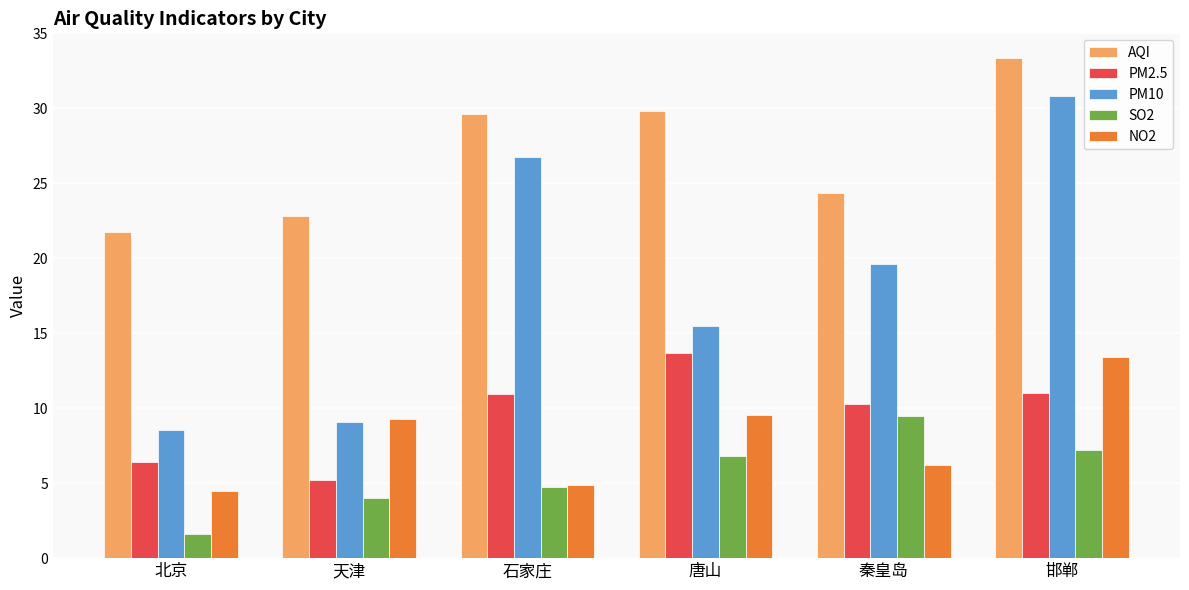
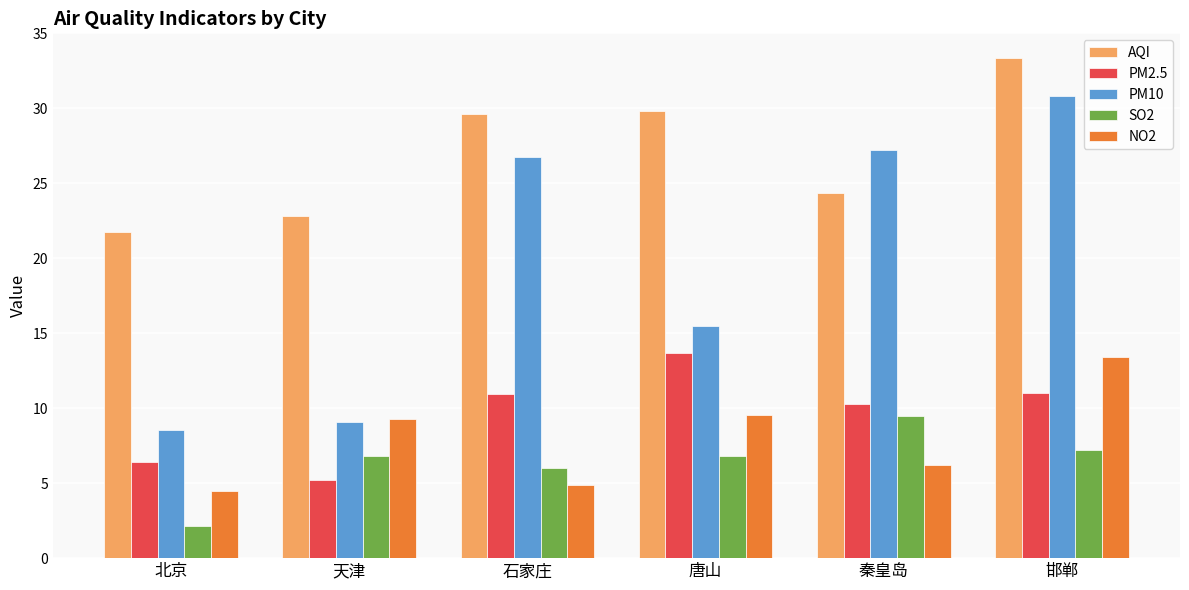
  {
    "AQI": {
      "北京": 21.8,
      "天津": 22.9,
      "石家庄": 29.6,
      "唐山": 29.8,
      "秦皇岛": 24.4,
      "邯郸": 33.3
    },
    "PM2.5": {
      "北京": 6.4,
      "天津": 5.2,
      "石家庄": 11.0,
      "唐山": 13.7,
      "秦皇岛": 10.3,
      "邯郸": 11.0
    },
    "PM10": {
      "北京": 8.6,
      "天津": 9.1,
      "石家庄": 26.7,
      "唐山": 15.5,
-     "秦皇岛": 19.7,
+     "秦皇岛": 27.3,
      "邯郸": 30.8
    },
    "SO2": {
-     "北京": 1.6,
-     "天津": 4.0,
-     "石家庄": 4.8,
+     "北京": 2.2,
+     "天津": 6.8,
+     "石家庄": 6.0,
      "唐山": 6.8,
      "秦皇岛": 9.5,
      "邯郸": 7.2
    },
    "NO2": {
      "北京": 4.5,
      "天津": 9.3,
      "石家庄": 4.9,
      "唐山": 9.5,
      "秦皇岛": 6.2,
      "邯郸": 13.4
    }
  }
